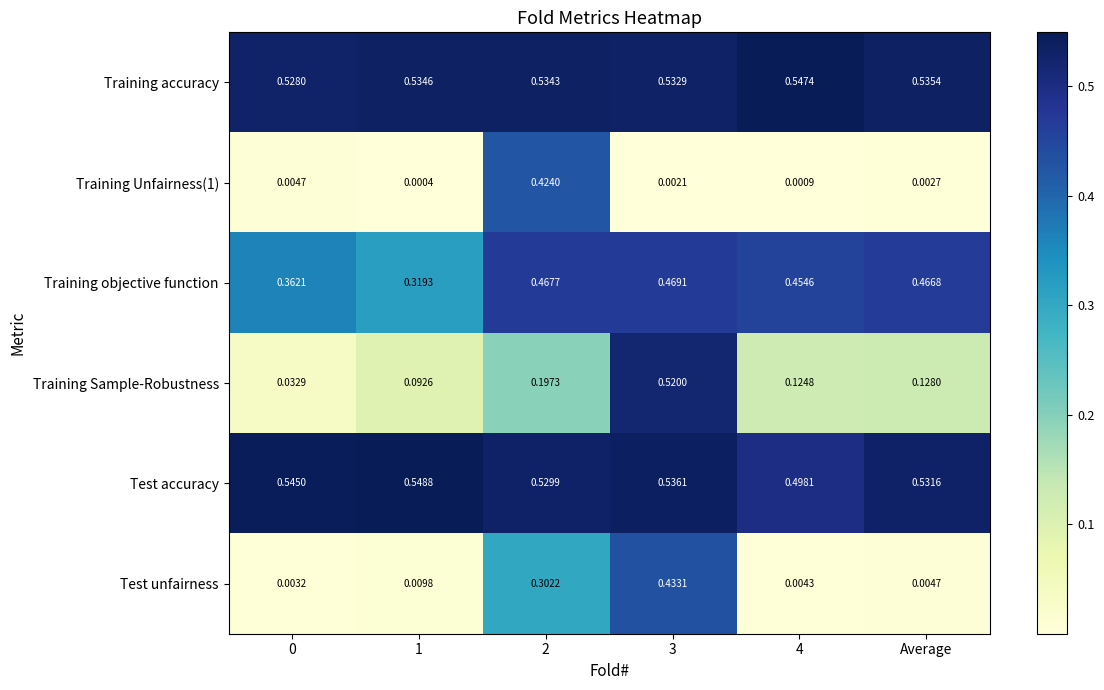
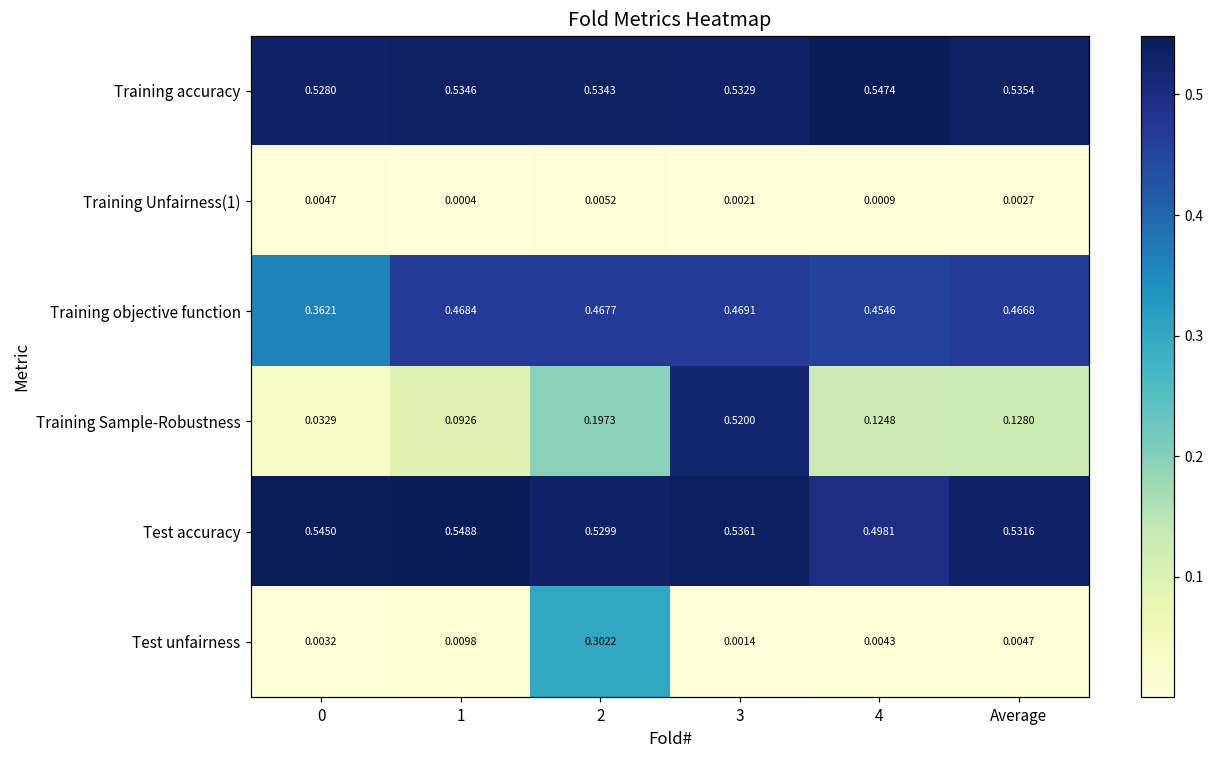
  {
    "Training accuracy": {
      "0": 0.5280,
      "1": 0.5346,
      "2": 0.5343,
      "3": 0.5329,
      "4": 0.5474,
      "Average": 0.5354
    },
    "Training Unfairness(1)": {
      "0": 0.0047,
      "1": 0.0004,
-     "2": 0.4240,
+     "2": 0.0052,
      "3": 0.0021,
      "4": 0.0009,
      "Average": 0.0027
    },
    "Training objective function": {
      "0": 0.3621,
-     "1": 0.3193,
+     "1": 0.4684,
      "2": 0.4677,
      "3": 0.4691,
      "4": 0.4546,
      "Average": 0.4668
    },
    "Training Sample-Robustness": {
      "0": 0.0329,
      "1": 0.0926,
      "2": 0.1973,
      "3": 0.5200,
      "4": 0.1248,
      "Average": 0.1280
    },
    "Test accuracy": {
      "0": 0.5450,
      "1": 0.5488,
      "2": 0.5299,
      "3": 0.5361,
      "4": 0.4981,
      "Average": 0.5316
    },
    "Test unfairness": {
      "0": 0.0032,
      "1": 0.0098,
      "2": 0.3022,
-     "3": 0.4331,
+     "3": 0.0014,
      "4": 0.0043,
      "Average": 0.0047
    }
  }
